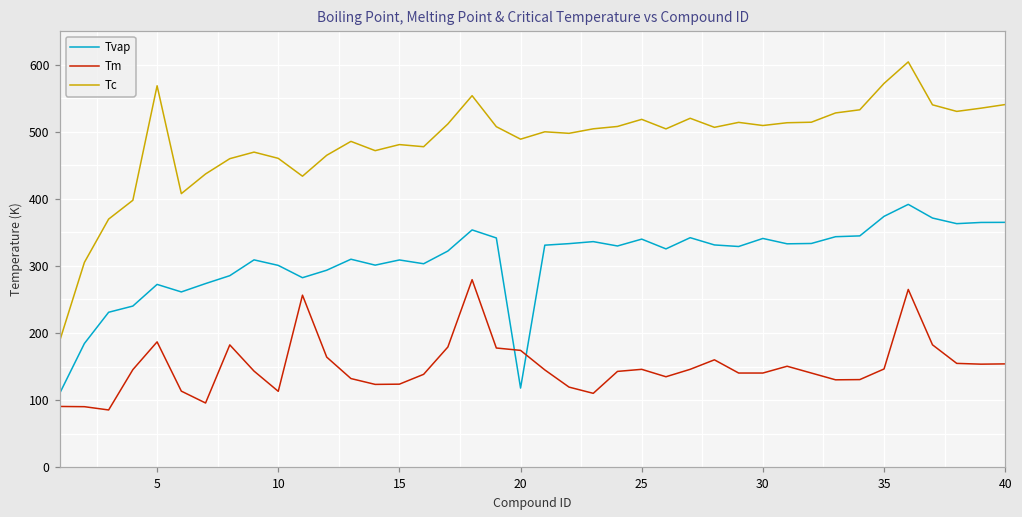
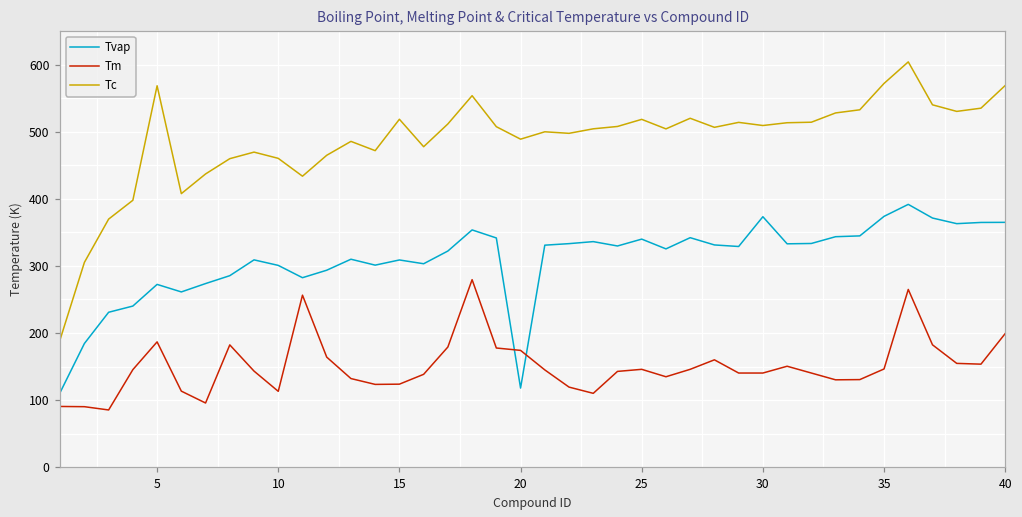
  {
    "Tvap": {
      "5": 270,
      "10": 300,
      "15": 310,
      "20": 120,
      "25": 340,
-     "30": 340,
+     "30": 370,
      "35": 370,
      "40": 370
    },
    "Tm": {
      "5": 190,
      "10": 110,
      "15": 120,
      "20": 170,
      "25": 150,
      "30": 140,
      "35": 150,
-     "40": 150
+     "40": 200
    },
    "Tc": {
      "5": 570,
      "10": 460,
-     "15": 480,
+     "15": 520,
      "20": 490,
      "25": 520,
      "30": 510,
      "35": 570,
-     "40": 540
+     "40": 570
    }
  }
